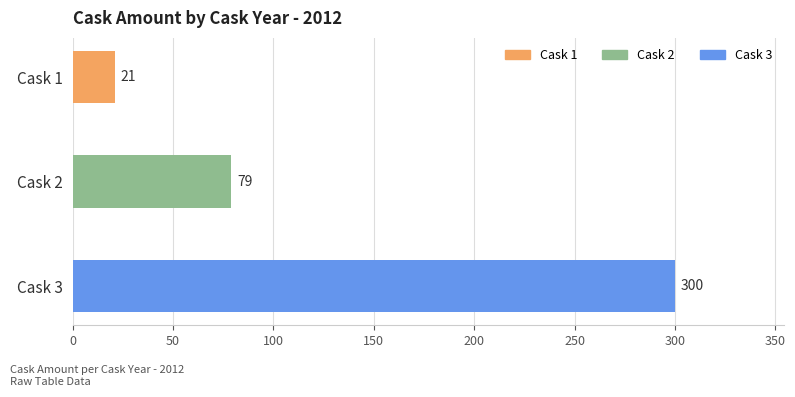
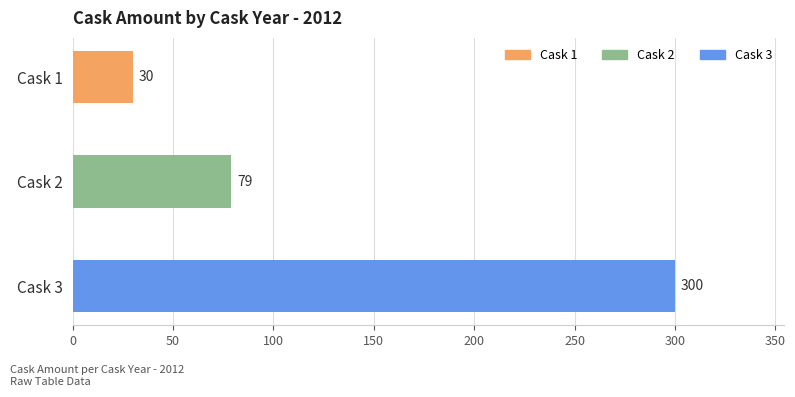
  {
-   "Cask 1": 21,
+   "Cask 1": 30,
    "Cask 2": 79,
    "Cask 3": 300
  }
